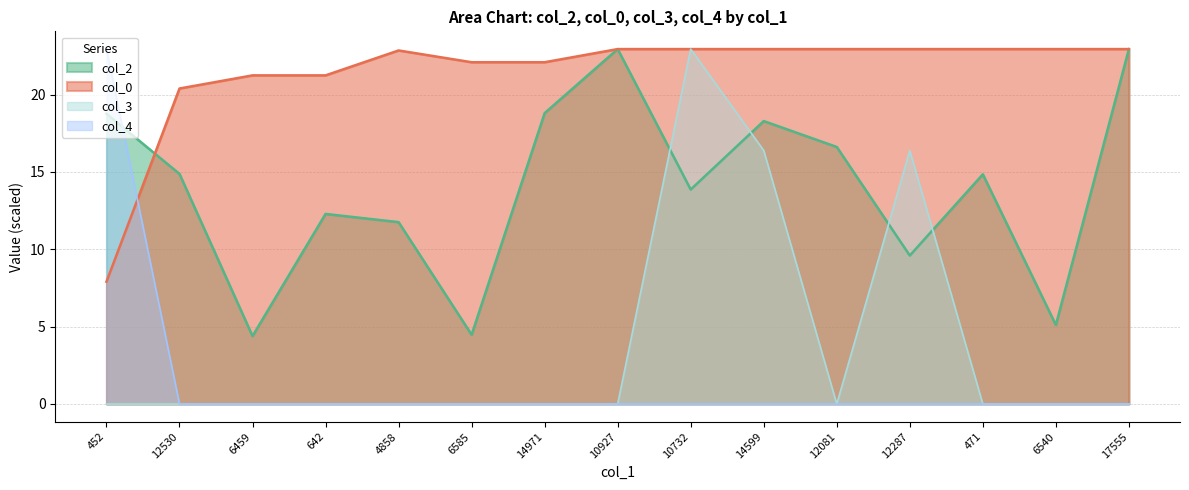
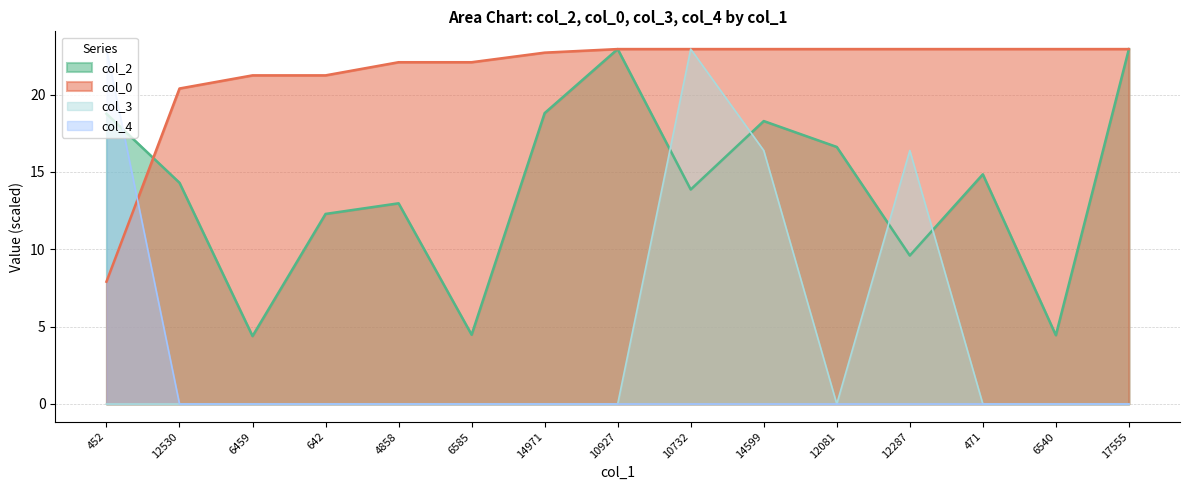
  {
    "col_2": {
-     "12530": 14.9,
+     "12530": 14.3,
      "6459": 4.4,
      "642": 12.3,
-     "4858": 11.8,
+     "4858": 13.0,
      "6585": 4.5,
      "14971": 18.8,
      "10732": 13.9,
      "14599": 18.3,
      "12081": 16.6,
      "12287": 9.6,
      "471": 14.8,
-     "6540": 5.1
+     "6540": 4.4
    },
    "col_0": {
      "452": 7.9,
      "12530": 20.4,
      "6459": 21.2,
      "642": 21.2,
-     "4858": 22.9,
+     "4858": 22.1,
      "6585": 22.1,
-     "14971": 22.1,
+     "14971": 22.7,
      "14599": 22.9,
      "12081": 22.9,
      "12287": 22.9,
      "471": 22.9,
      "6540": 22.9
    }
  }
